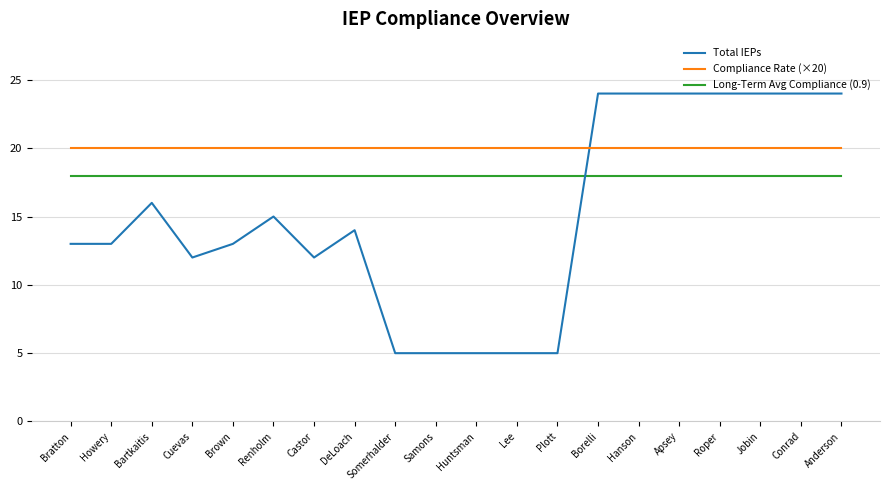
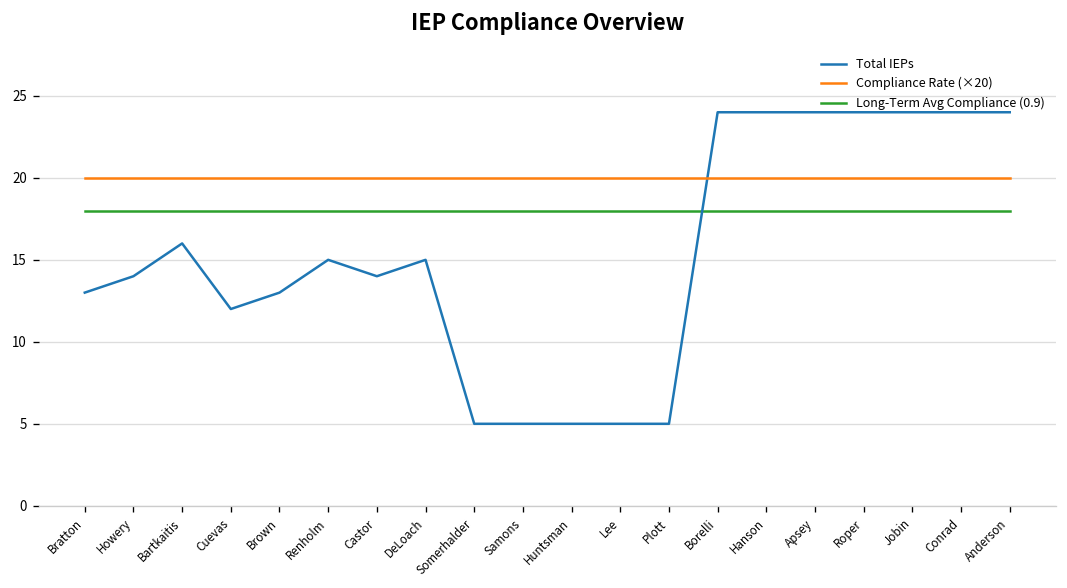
  {
    "Total IEPs": {
      "Bratton": 13,
-     "Howery": 13,
+     "Howery": 14,
      "Bartkaitis": 16,
      "Cuevas": 12,
      "Brown": 13,
      "Renholm": 15,
-     "Castor": 12,
-     "DeLoach": 14,
+     "Castor": 14,
+     "DeLoach": 15,
      "Somerhalder": 5,
      "Samons": 5,
      "Huntsman": 5,
      "Lee": 5,
      "Plott": 5,
      "Borelli": 24,
      "Hanson": 24,
      "Apsey": 24,
      "Roper": 24,
      "Jobin": 24,
      "Conrad": 24,
      "Anderson": 24
    },
    "Compliance Rate (×20)": {
      "Bratton": 20,
      "Howery": 20,
      "Bartkaitis": 20,
      "Cuevas": 20,
      "Brown": 20,
      "Renholm": 20,
      "Castor": 20,
      "DeLoach": 20,
      "Somerhalder": 20,
      "Samons": 20,
      "Huntsman": 20,
      "Lee": 20,
      "Plott": 20,
      "Borelli": 20,
      "Hanson": 20,
      "Apsey": 20,
      "Roper": 20,
      "Jobin": 20,
      "Conrad": 20,
      "Anderson": 20
    },
    "Long-Term Avg Compliance (0.9)": {
      "Bratton": 18,
      "Howery": 18,
      "Bartkaitis": 18,
      "Cuevas": 18,
      "Brown": 18,
      "Renholm": 18,
      "Castor": 18,
      "DeLoach": 18,
      "Somerhalder": 18,
      "Samons": 18,
      "Huntsman": 18,
      "Lee": 18,
      "Plott": 18,
      "Borelli": 18,
      "Hanson": 18,
      "Apsey": 18,
      "Roper": 18,
      "Jobin": 18,
      "Conrad": 18,
      "Anderson": 18
    }
  }
